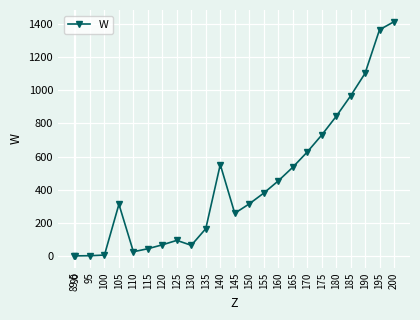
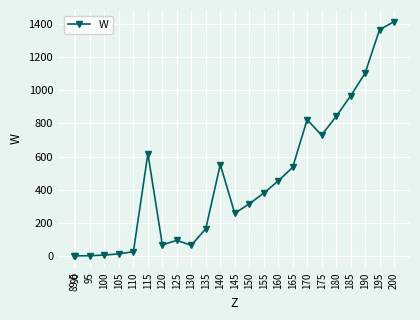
  {
    "89.5": 0,
    "90": 0,
    "95": 0,
    "100": 0,
-   "105": 310,
+   "105": 10,
    "110": 20,
-   "115": 40,
+   "115": 620,
    "120": 70,
    "125": 90,
    "130": 60,
    "135": 160,
    "140": 550,
    "145": 260,
    "150": 310,
    "155": 380,
    "160": 450,
    "165": 530,
-   "170": 630,
+   "170": 820,
    "175": 730,
    "180": 840,
    "185": 970,
    "190": 1100,
    "195": 1370,
    "200": 1410
  }
